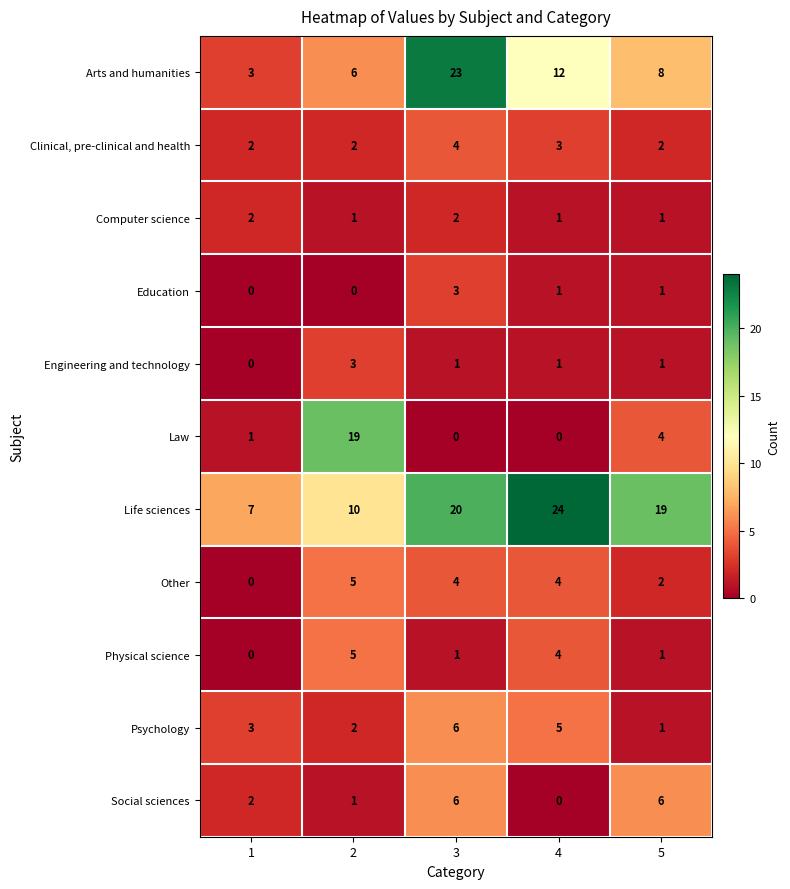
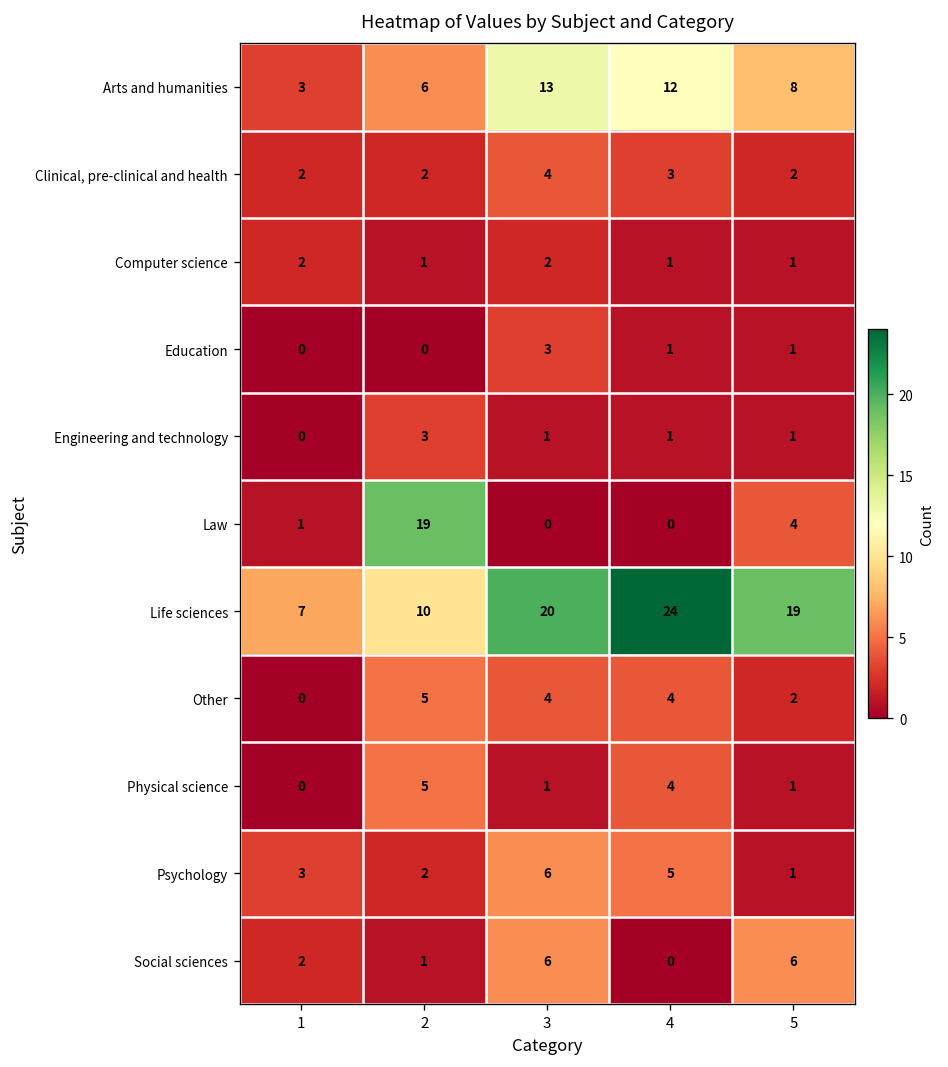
  {
    "Arts and humanities": {
      "1": 3,
      "2": 6,
-     "3": 23,
+     "3": 13,
      "4": 12,
      "5": 8
    },
    "Clinical, pre-clinical and health": {
      "1": 2,
      "2": 2,
      "3": 4,
      "4": 3,
      "5": 2
    },
    "Computer science": {
      "1": 2,
      "2": 1,
      "3": 2,
      "4": 1,
      "5": 1
    },
    "Education": {
      "1": 0,
      "2": 0,
      "3": 3,
      "4": 1,
      "5": 1
    },
    "Engineering and technology": {
      "1": 0,
      "2": 3,
      "3": 1,
      "4": 1,
      "5": 1
    },
    "Law": {
      "1": 1,
      "2": 19,
      "3": 0,
      "4": 0,
      "5": 4
    },
    "Life sciences": {
      "1": 7,
      "2": 10,
      "3": 20,
      "4": 24,
      "5": 19
    },
    "Other": {
      "1": 0,
      "2": 5,
      "3": 4,
      "4": 4,
      "5": 2
    },
    "Physical science": {
      "1": 0,
      "2": 5,
      "3": 1,
      "4": 4,
      "5": 1
    },
    "Psychology": {
      "1": 3,
      "2": 2,
      "3": 6,
      "4": 5,
      "5": 1
    },
    "Social sciences": {
      "1": 2,
      "2": 1,
      "3": 6,
      "4": 0,
      "5": 6
    }
  }
